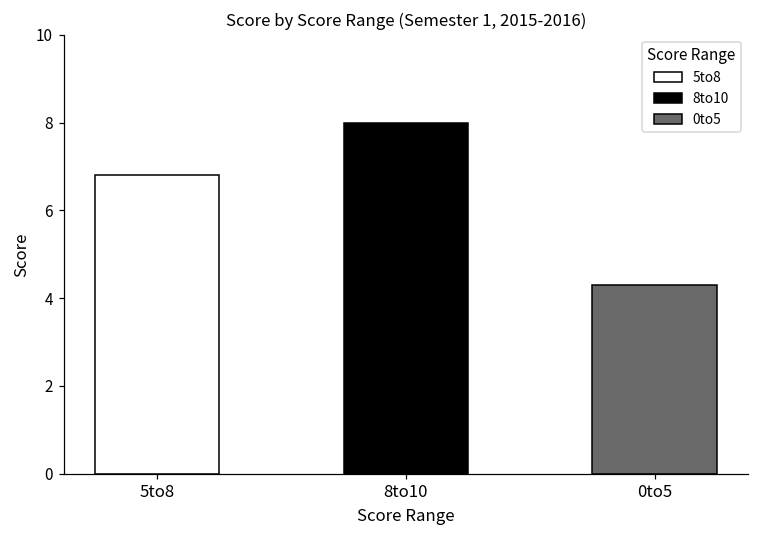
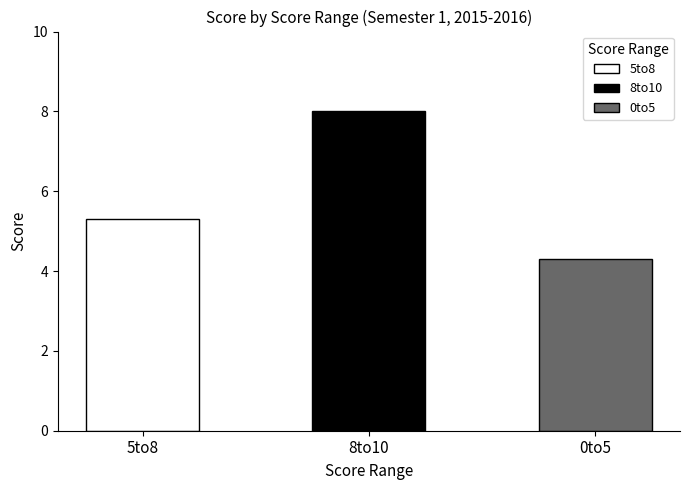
  {
-   "5to8": 6.8,
+   "5to8": 5.3,
    "8to10": 8.0,
    "0to5": 4.3
  }
